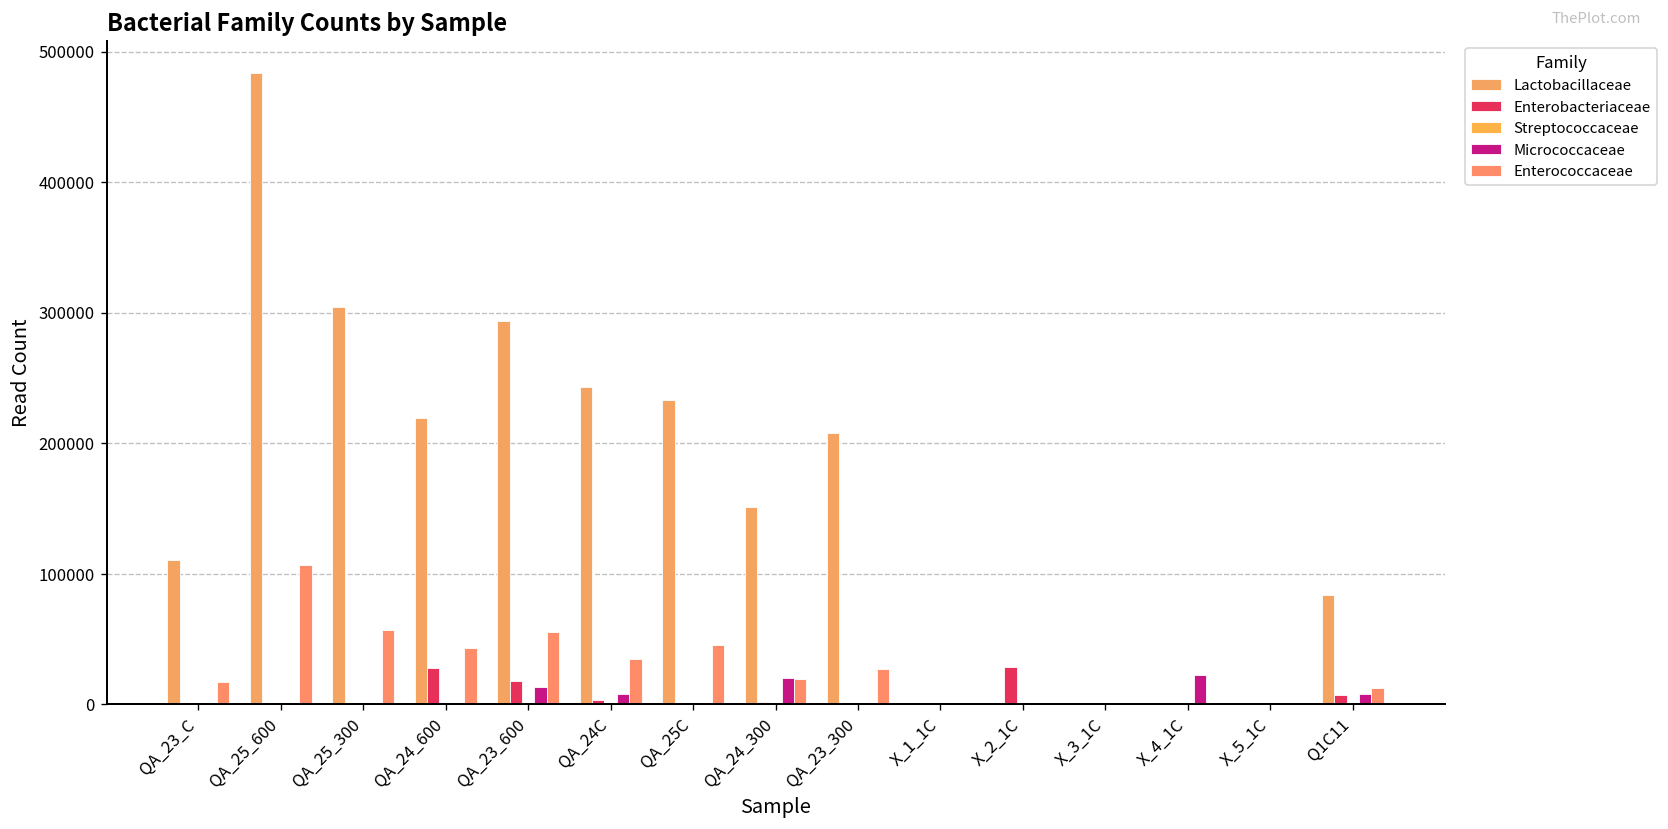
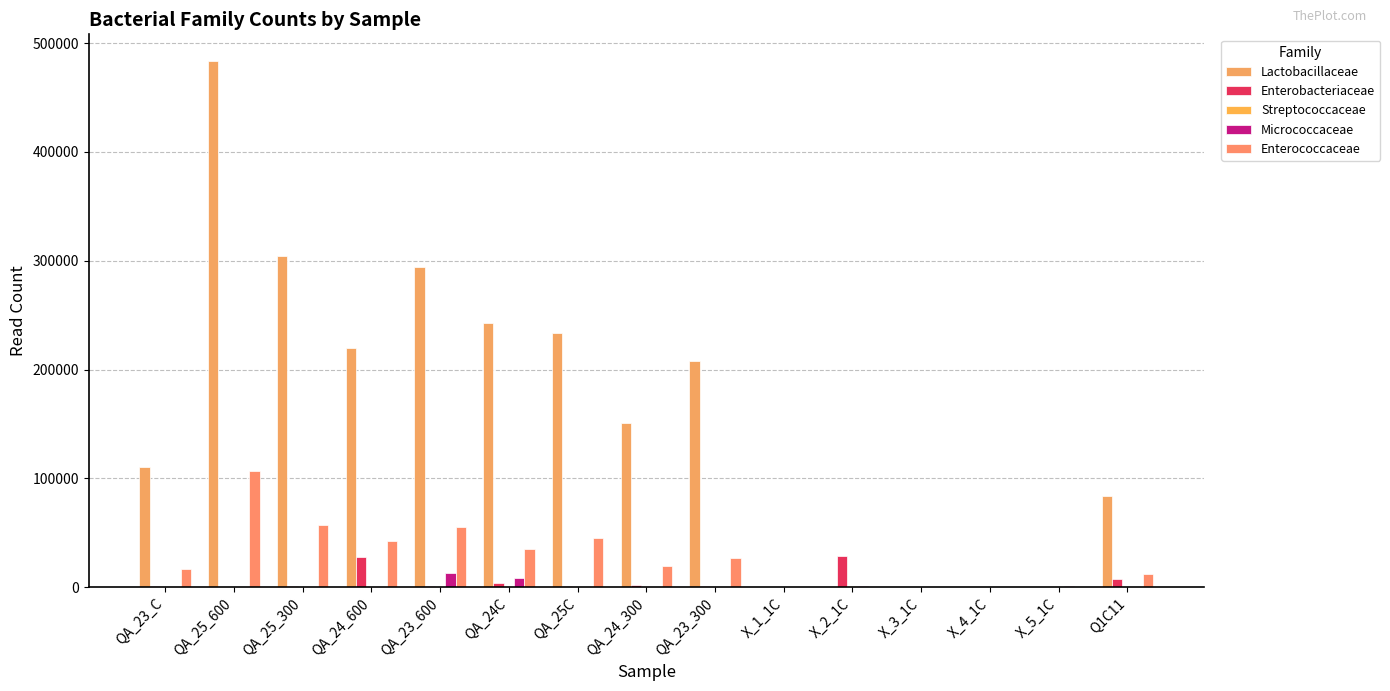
  {
    "Enterobacteriaceae": {
      "QA_24_600": 28000,
-     "QA_23_600": 18000,
+     "QA_23_600": 1000,
      "QA_24C": 4000,
      "X_2_1C": 29000,
      "Q1C11": 8000
    },
    "Micrococcaceae": {
      "QA_23_C": 0,
      "QA_24_600": 0,
      "QA_23_600": 13000,
      "QA_24C": 8000,
      "QA_25C": 0,
-     "QA_24_300": 21000,
+     "QA_24_300": 0,
      "QA_23_300": 0,
-     "X_4_1C": 23000,
-     "Q1C11": 8000
+     "X_4_1C": 0,
+     "Q1C11": 0
    }
  }
